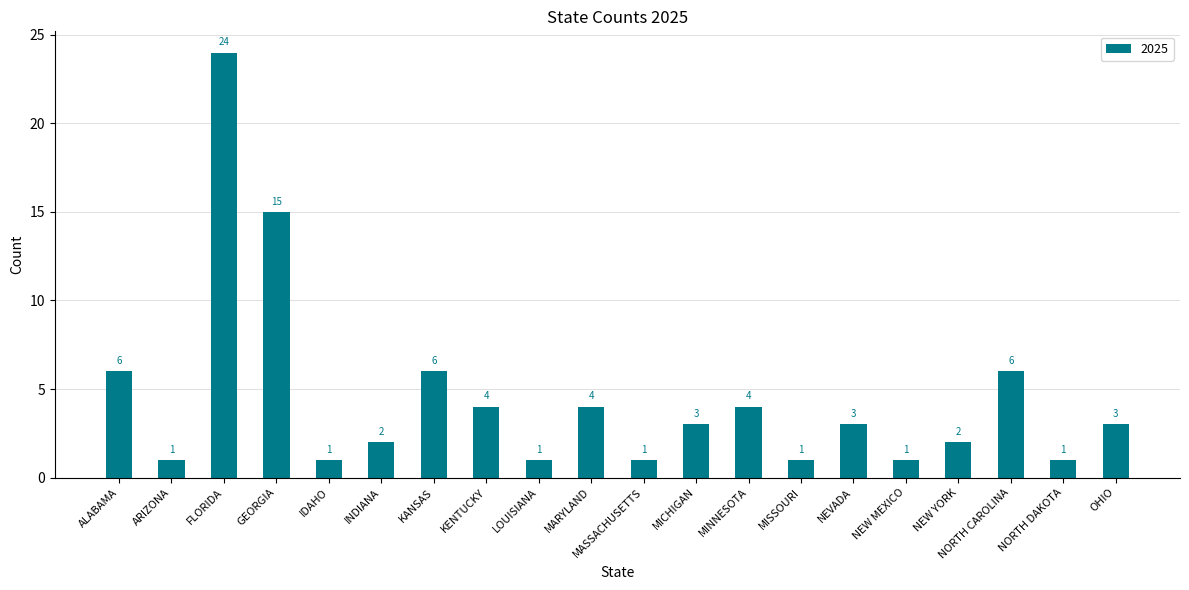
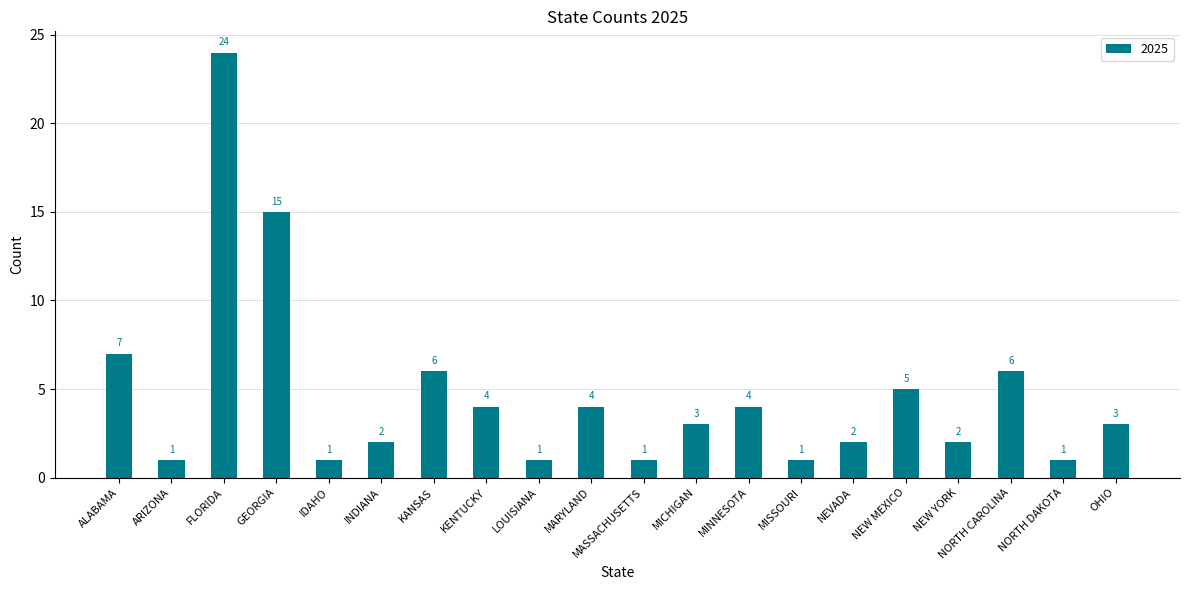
  {
-   "ALABAMA": 6,
+   "ALABAMA": 7,
    "ARIZONA": 1,
    "FLORIDA": 24,
    "GEORGIA": 15,
    "IDAHO": 1,
    "INDIANA": 2,
    "KANSAS": 6,
    "KENTUCKY": 4,
    "LOUISIANA": 1,
    "MARYLAND": 4,
    "MASSACHUSETTS": 1,
    "MICHIGAN": 3,
    "MINNESOTA": 4,
    "MISSOURI": 1,
-   "NEVADA": 3,
-   "NEW MEXICO": 1,
+   "NEVADA": 2,
+   "NEW MEXICO": 5,
    "NEW YORK": 2,
    "NORTH CAROLINA": 6,
    "NORTH DAKOTA": 1,
    "OHIO": 3
  }
